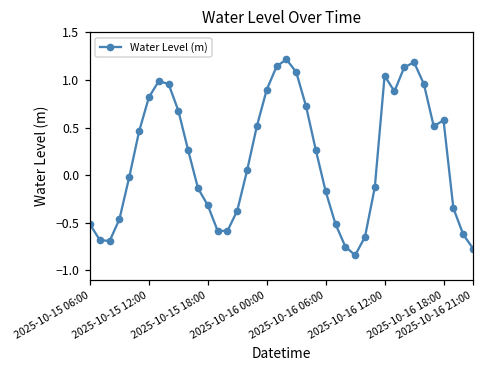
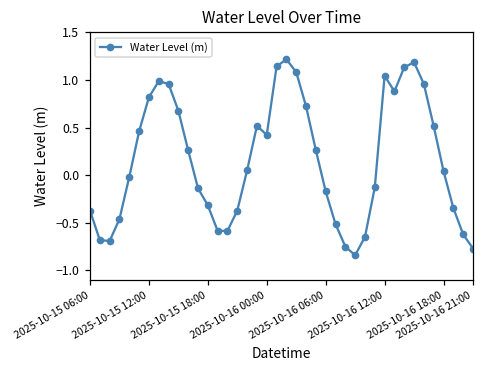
  {
-   "2025-10-15 06:00": -0.5,
+   "2025-10-15 06:00": -0.4,
    "2025-10-15 12:00": 0.8,
    "2025-10-15 18:00": -0.3,
-   "2025-10-16 00:00": 0.9,
+   "2025-10-16 00:00": 0.4,
    "2025-10-16 06:00": -0.2,
    "2025-10-16 12:00": 1.0,
-   "2025-10-16 18:00": 0.6,
+   "2025-10-16 18:00": 0.0,
    "2025-10-16 21:00": -0.8
  }
